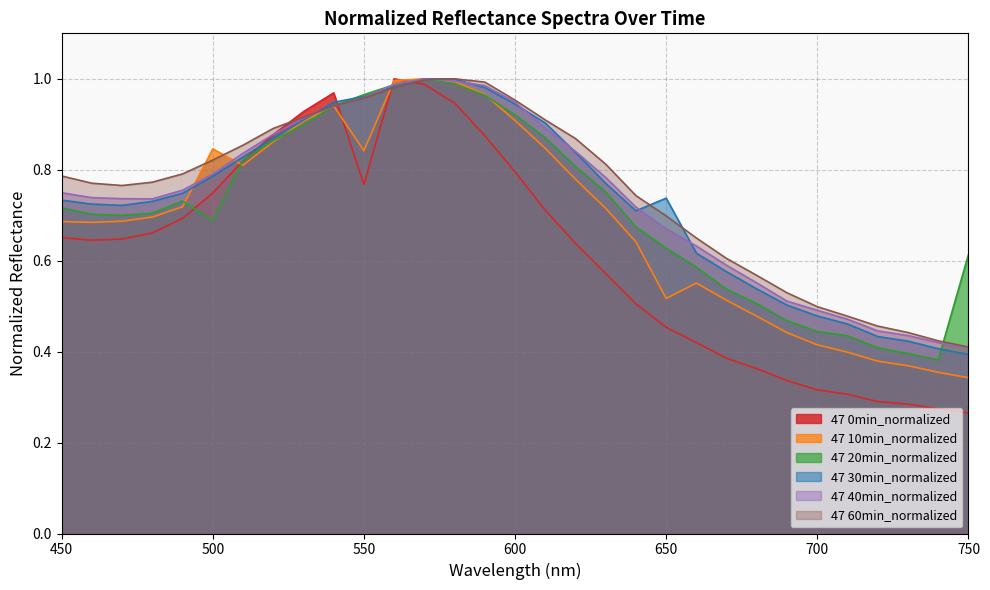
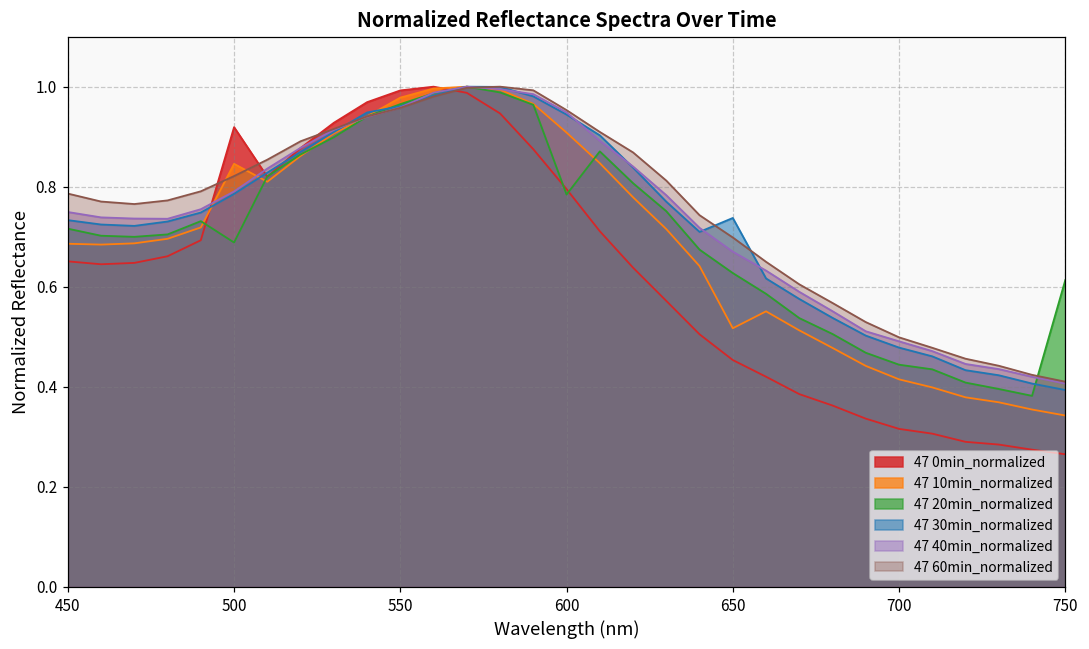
  {
    "47 0min_normalized": {
      "450": 0.65,
-     "500": 0.75,
-     "550": 0.77,
+     "500": 0.92,
+     "550": 0.99,
      "600": 0.80,
      "650": 0.45,
      "700": 0.32,
      "750": 0.27
    },
    "47 10min_normalized": {
      "450": 0.69,
      "500": 0.85,
-     "550": 0.84,
+     "550": 0.98,
      "600": 0.91,
      "650": 0.52,
      "700": 0.41,
      "750": 0.34
    },
    "47 20min_normalized": {
      "450": 0.72,
      "500": 0.69,
-     "600": 0.92,
+     "600": 0.78,
      "650": 0.63,
      "700": 0.44,
      "750": 0.61
    },
    "47 30min_normalized": {
      "450": 0.73,
      "650": 0.74,
      "700": 0.48,
      "750": 0.39
    }
  }
